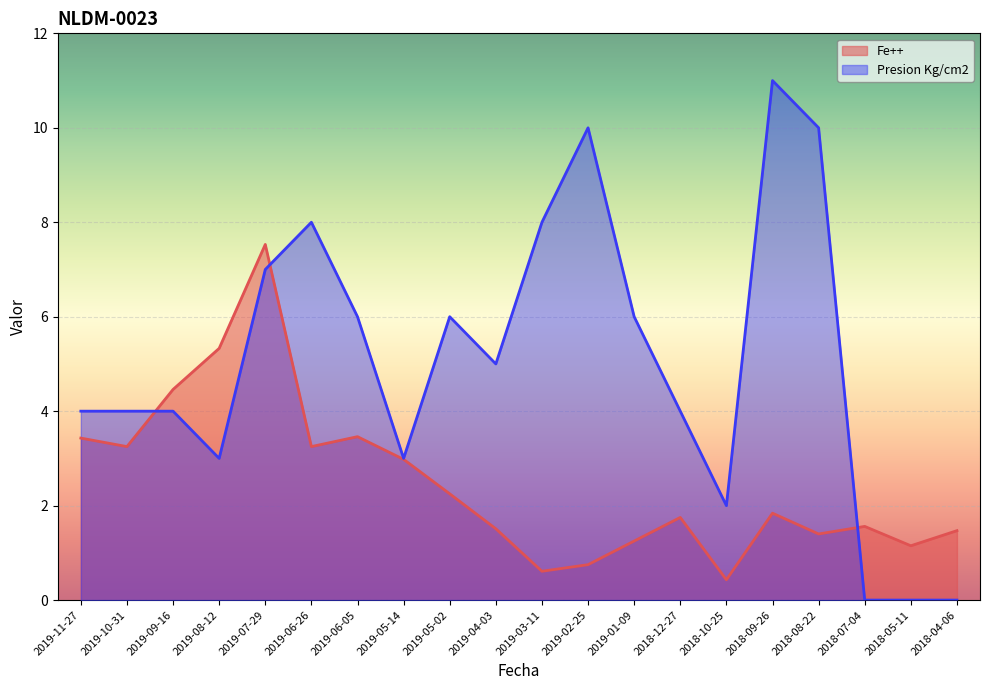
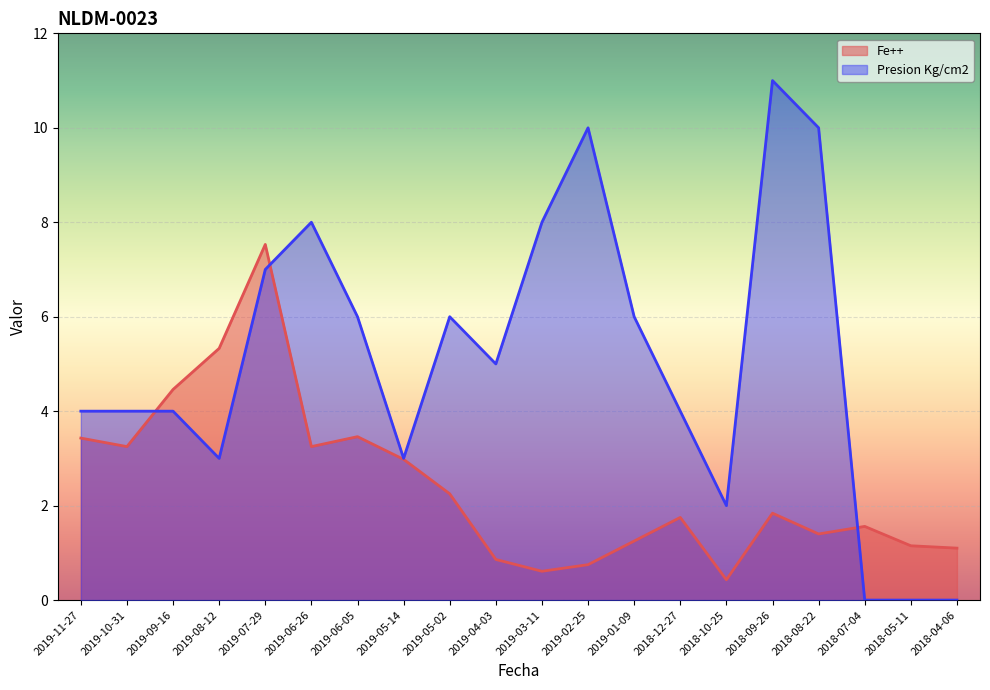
  {
    "Fe++": {
      "2019-11-27": 3.4,
      "2019-10-31": 3.3,
      "2019-09-16": 4.5,
      "2019-08-12": 5.3,
      "2019-07-29": 7.5,
      "2019-06-26": 3.3,
      "2019-06-05": 3.5,
      "2019-05-02": 2.3,
-     "2019-04-03": 1.5,
+     "2019-04-03": 0.9,
      "2019-03-11": 0.6,
      "2019-02-25": 0.8,
      "2019-01-09": 1.3,
      "2018-12-27": 1.8,
      "2018-10-25": 0.4,
      "2018-09-26": 1.8,
      "2018-08-22": 1.4,
      "2018-07-04": 1.6,
      "2018-05-11": 1.2,
-     "2018-04-06": 1.5
+     "2018-04-06": 1.1
    },
    "Presion Kg/cm2": {
      "2019-11-27": 4.0,
      "2019-10-31": 4.0,
      "2019-09-16": 4.0,
      "2019-08-12": 3.0,
      "2019-07-29": 7.0,
      "2019-06-26": 8.0,
      "2019-06-05": 6.0,
      "2019-05-02": 6.0,
      "2019-04-03": 5.0,
      "2019-03-11": 8.0,
      "2019-02-25": 10.0,
      "2019-01-09": 6.0,
      "2018-12-27": 4.0,
      "2018-10-25": 2.0,
      "2018-09-26": 11.0,
      "2018-08-22": 10.0,
      "2018-07-04": 0.0,
      "2018-05-11": 0.0,
      "2018-04-06": 0.0
    }
  }
